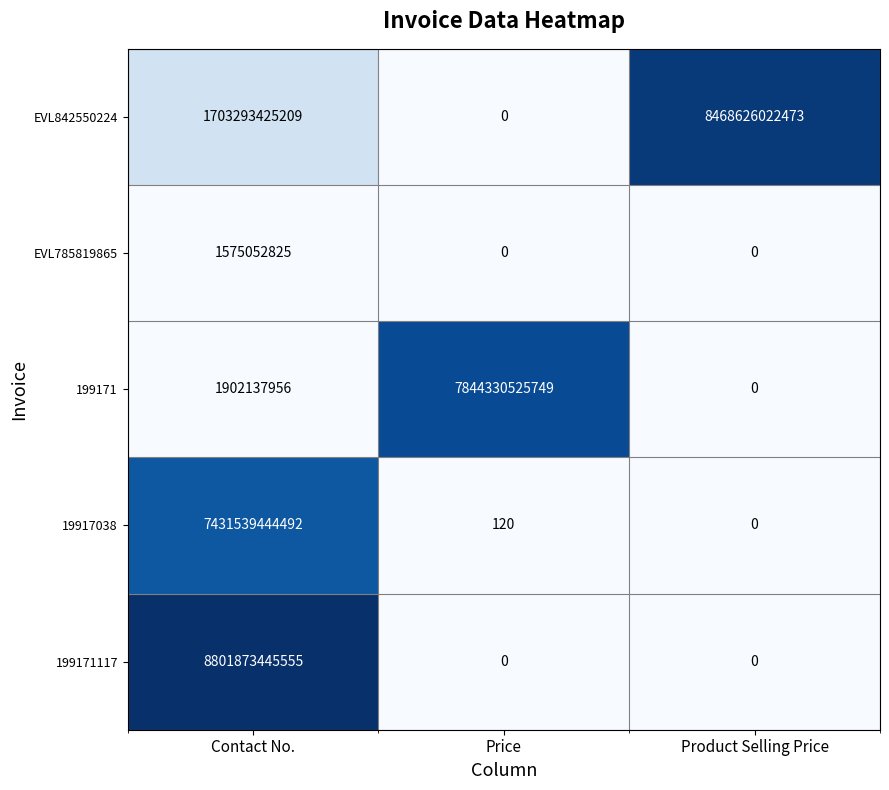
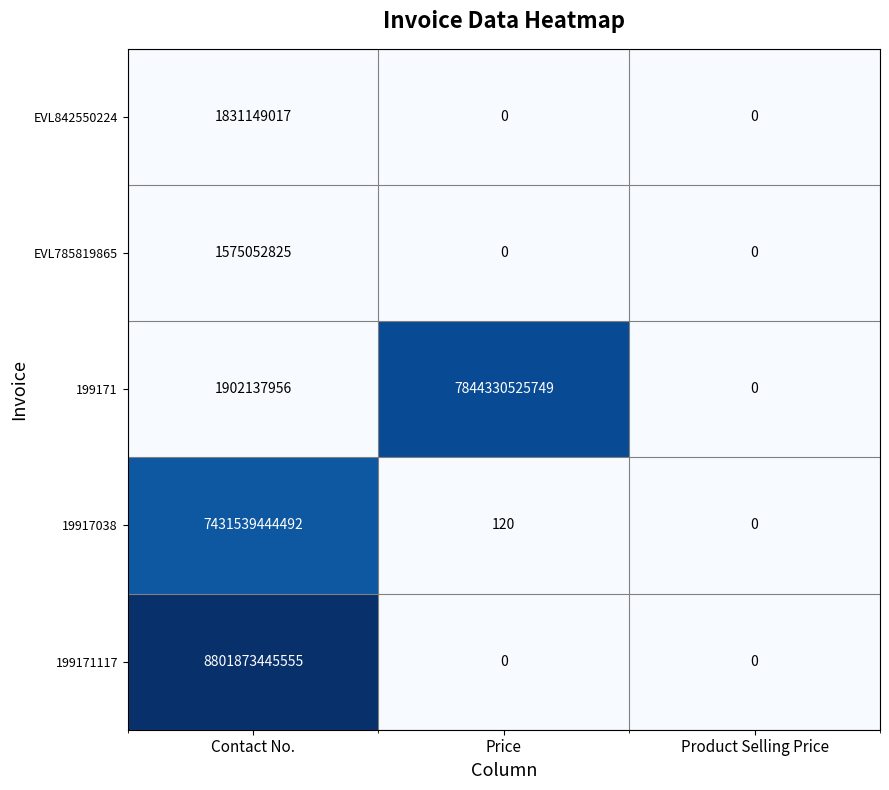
  {
    "EVL842550224": {
-     "Contact No.": 1703293425209,
+     "Contact No.": 1831149017,
      "Price": 0,
-     "Product Selling Price": 8468626022473
+     "Product Selling Price": 0
    },
    "EVL785819865": {
      "Contact No.": 1575052825,
      "Price": 0,
      "Product Selling Price": 0
    },
    "199171": {
      "Contact No.": 1902137956,
      "Price": 7844330525749,
      "Product Selling Price": 0
    },
    "19917038": {
      "Contact No.": 7431539444492,
      "Price": 120,
      "Product Selling Price": 0
    },
    "199171117": {
      "Contact No.": 8801873445555,
      "Price": 0,
      "Product Selling Price": 0
    }
  }
